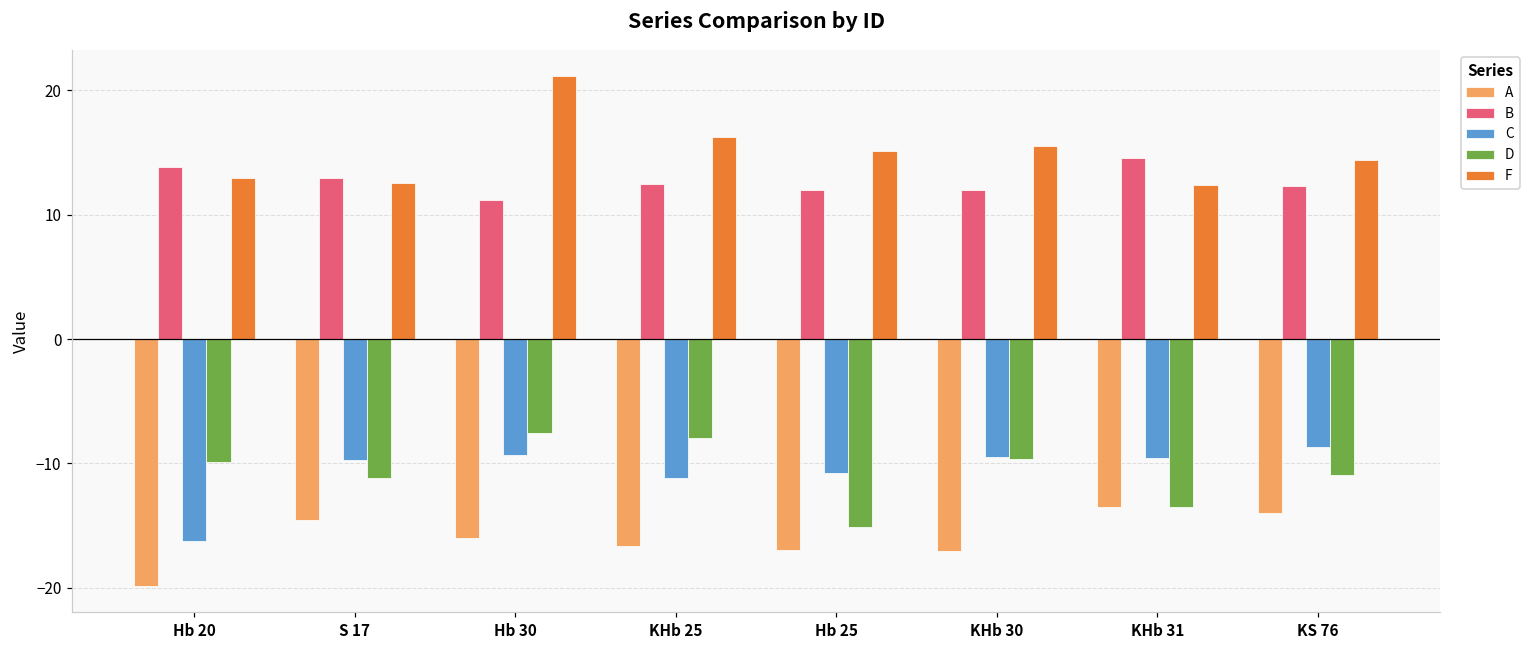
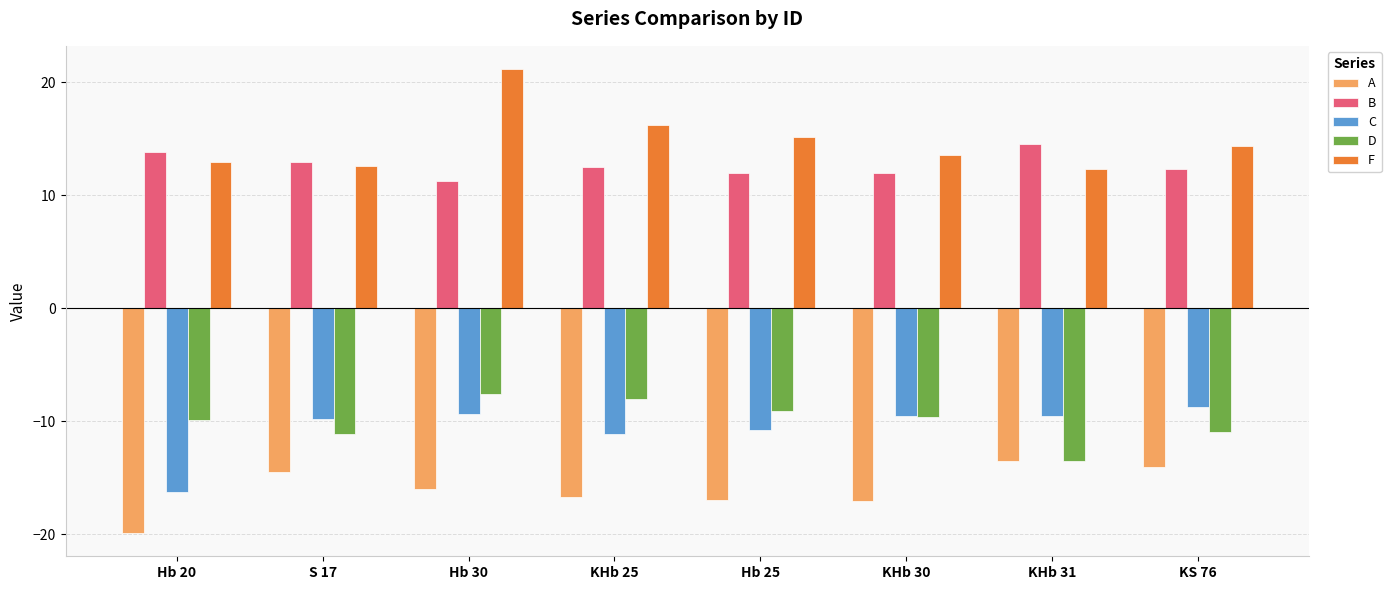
  {
    "A": {
      "Hb 20": -19.9,
      "S 17": -14.5,
      "Hb 30": -16.0,
      "KHb 25": -16.7,
      "Hb 25": -17.0,
      "KHb 30": -17.0,
      "KHb 31": -13.5,
      "KS 76": -14.0
    },
    "B": {
      "Hb 20": 13.8,
      "S 17": 12.9,
      "Hb 30": 11.2,
      "KHb 25": 12.5,
      "Hb 25": 12.0,
      "KHb 30": 12.0,
      "KHb 31": 14.5,
      "KS 76": 12.3
    },
    "C": {
      "Hb 20": -16.3,
      "S 17": -9.8,
      "Hb 30": -9.4,
      "KHb 25": -11.1,
      "Hb 25": -10.8,
      "KHb 30": -9.5,
      "KHb 31": -9.6,
      "KS 76": -8.7
    },
    "D": {
      "Hb 20": -9.9,
      "S 17": -11.2,
      "Hb 30": -7.5,
      "KHb 25": -8.0,
-     "Hb 25": -15.1,
+     "Hb 25": -9.1,
      "KHb 30": -9.6,
      "KHb 31": -13.5,
      "KS 76": -10.9
    },
    "F": {
      "Hb 20": 12.9,
      "S 17": 12.6,
      "Hb 30": 21.2,
      "KHb 25": 16.2,
      "Hb 25": 15.1,
-     "KHb 30": 15.5,
+     "KHb 30": 13.5,
      "KHb 31": 12.4,
      "KS 76": 14.4
    }
  }
